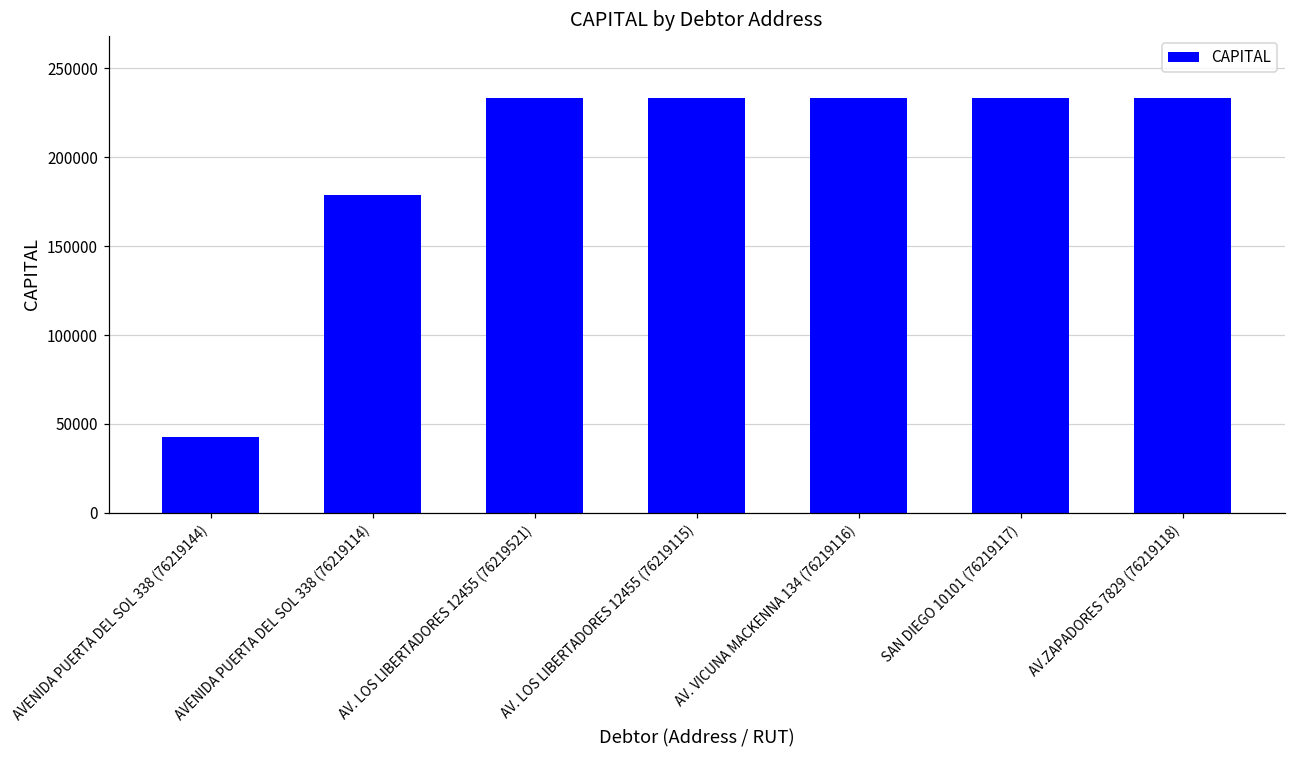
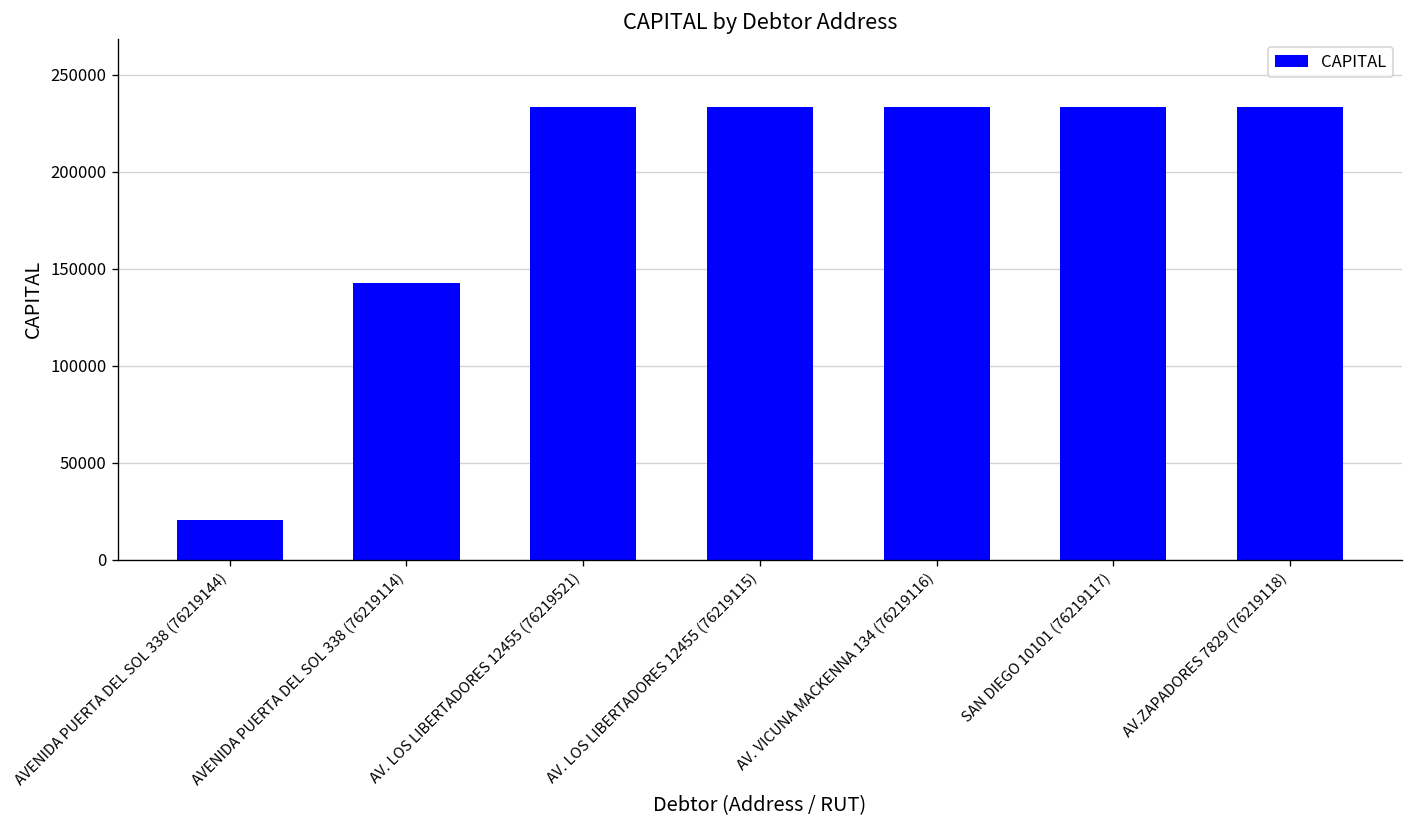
  {
-   "AVENIDA PUERTA DEL SOL 338 (76219144)": 43000,
-   "AVENIDA PUERTA DEL SOL 338 (76219114)": 179000,
+   "AVENIDA PUERTA DEL SOL 338 (76219144)": 20000,
+   "AVENIDA PUERTA DEL SOL 338 (76219114)": 143000,
    "AV. LOS LIBERTADORES 12455 (76219521)": 233000,
    "AV. LOS LIBERTADORES 12455 (76219115)": 233000,
    "AV. VICUNA MACKENNA 134 (76219116)": 233000,
    "SAN DIEGO 10101 (76219117)": 233000,
    "AV.ZAPADORES 7829 (76219118)": 233000
  }
